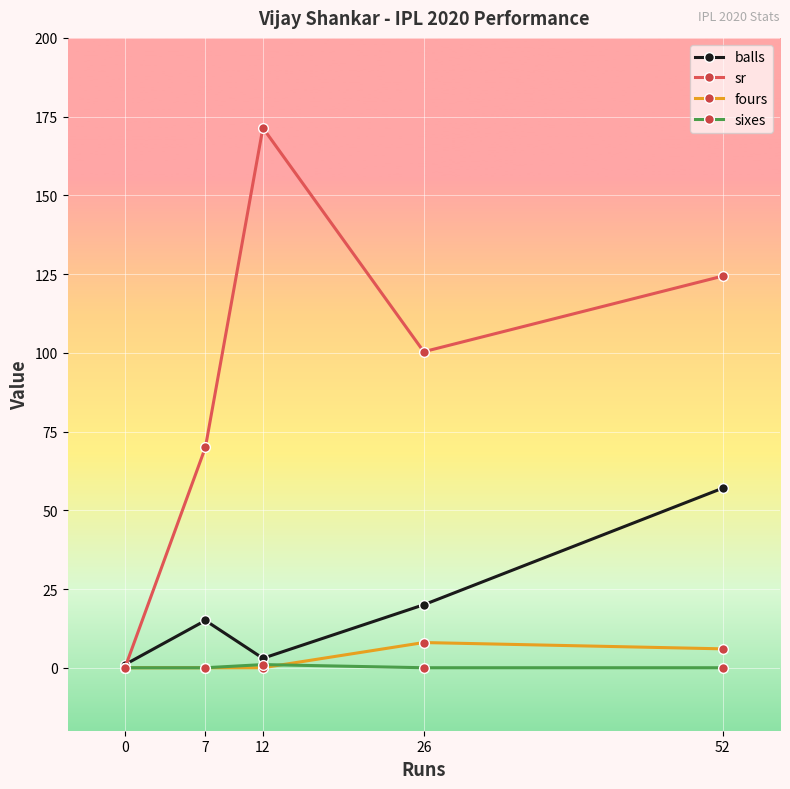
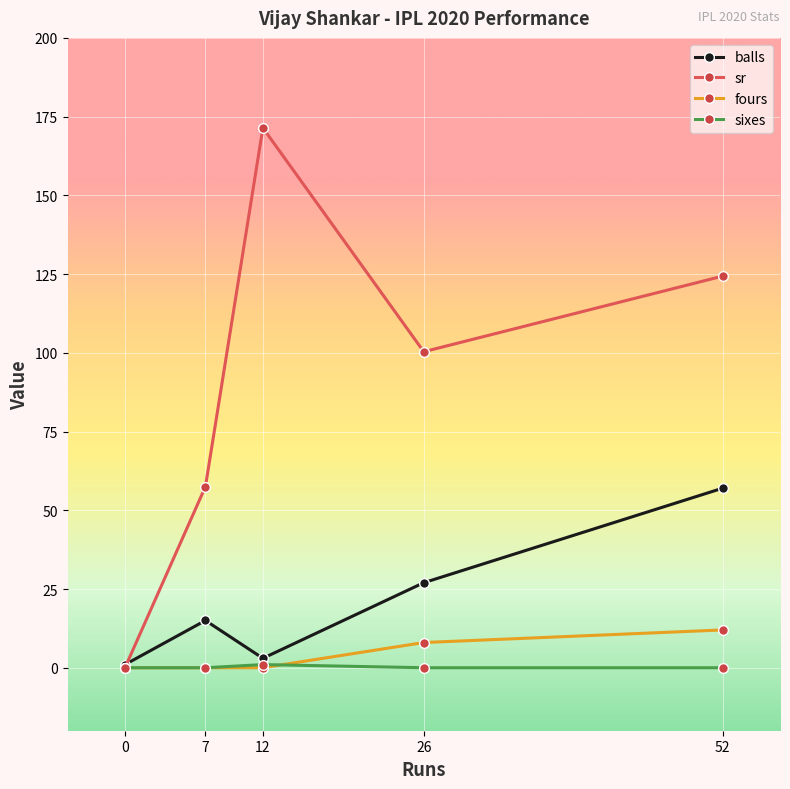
  {
    "balls": {
      "0": 1,
      "7": 15,
      "12": 3,
-     "26": 20,
+     "26": 27,
      "52": 57
    },
    "sr": {
-     "7": 70,
+     "7": 58,
      "12": 171,
      "26": 100,
      "52": 124
    },
    "fours": {
      "12": 0,
      "26": 8,
-     "52": 6
+     "52": 12
    },
    "sixes": {
      "12": 1,
      "26": 0,
      "52": 0
    }
  }
